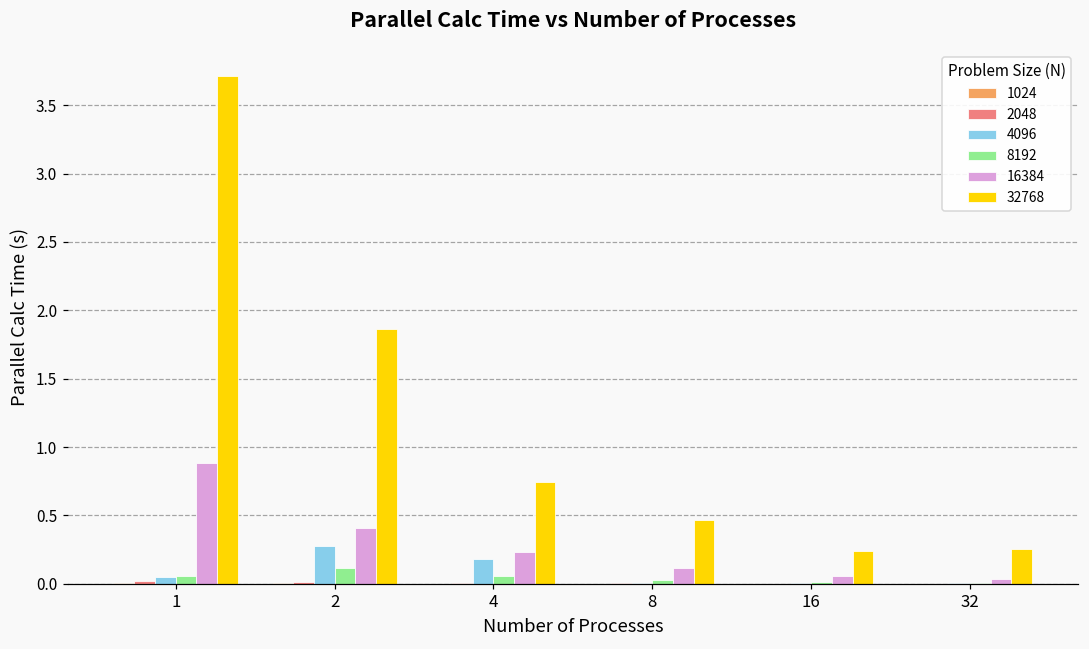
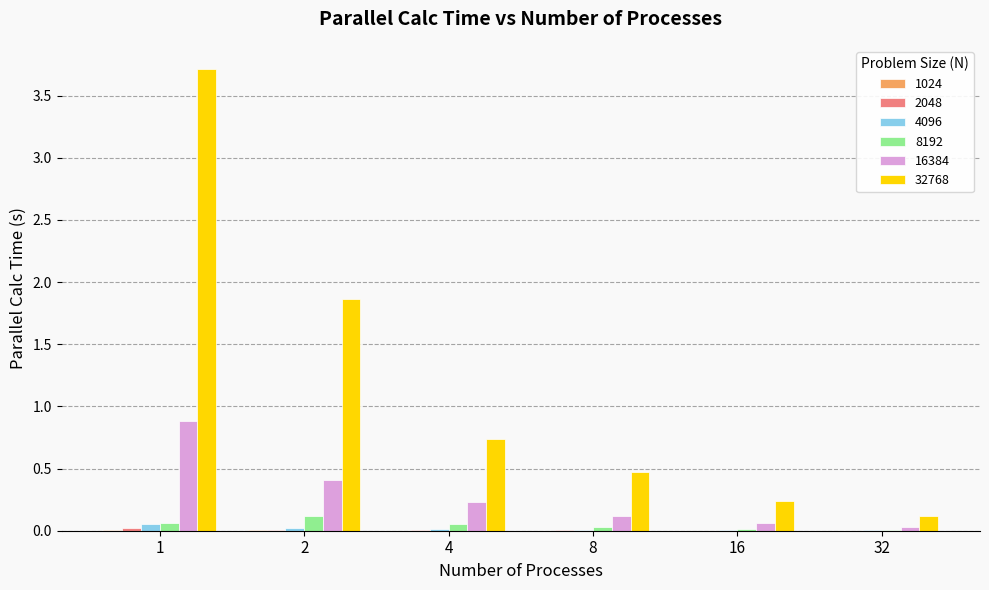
  {
    "4096": {
      "1": 0.05,
-     "2": 0.27,
-     "4": 0.18
+     "2": 0.03,
+     "4": 0.01
    },
    "8192": {
      "1": 0.06,
      "2": 0.12,
      "4": 0.06,
      "8": 0.03
    },
    "16384": {
      "1": 0.89,
      "2": 0.41,
      "4": 0.23,
      "8": 0.12,
      "16": 0.06,
      "32": 0.03
    },
    "32768": {
      "1": 3.71,
      "2": 1.86,
      "4": 0.74,
      "8": 0.47,
      "16": 0.24,
-     "32": 0.25
+     "32": 0.12
    }
  }
